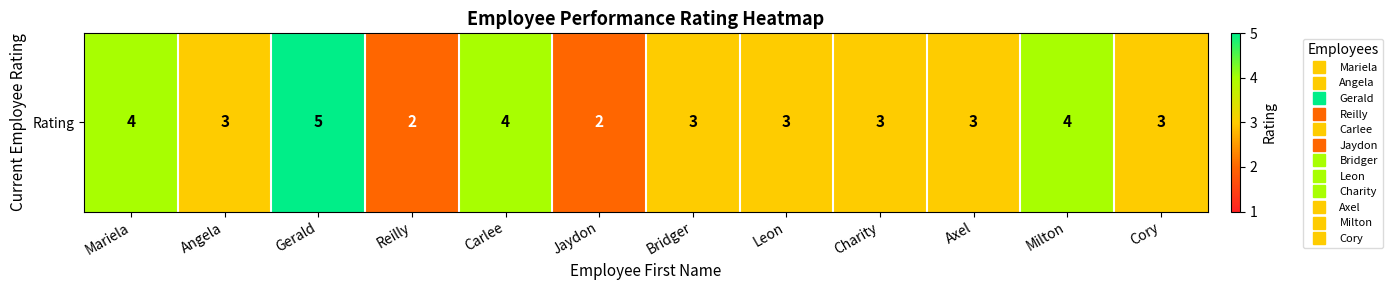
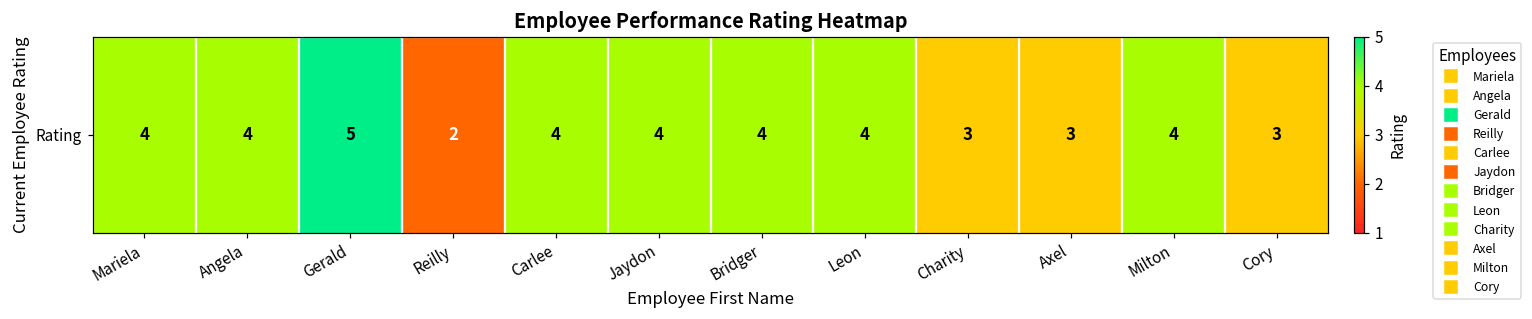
  {
    "Rating": {
      "Mariela": 4,
-     "Angela": 3,
+     "Angela": 4,
      "Gerald": 5,
      "Reilly": 2,
      "Carlee": 4,
-     "Jaydon": 2,
-     "Bridger": 3,
-     "Leon": 3,
+     "Jaydon": 4,
+     "Bridger": 4,
+     "Leon": 4,
      "Charity": 3,
      "Axel": 3,
      "Milton": 4,
      "Cory": 3
    }
  }
